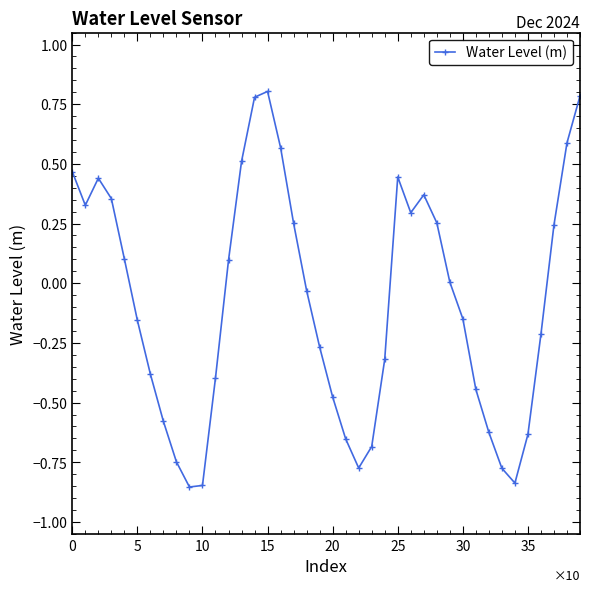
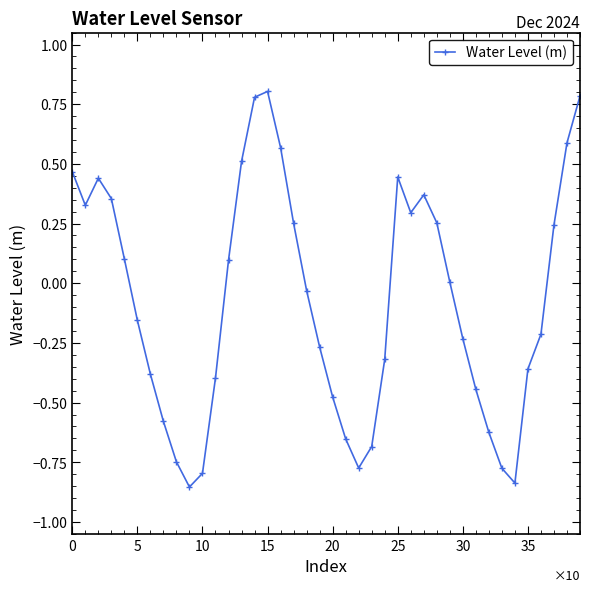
  {
    "0": 0.47,
    "5": -0.16,
-   "10": -0.85,
+   "10": -0.80,
    "15": 0.80,
    "20": -0.48,
    "25": 0.45,
-   "30": -0.15,
-   "35": -0.63
+   "30": -0.23,
+   "35": -0.36
  }
